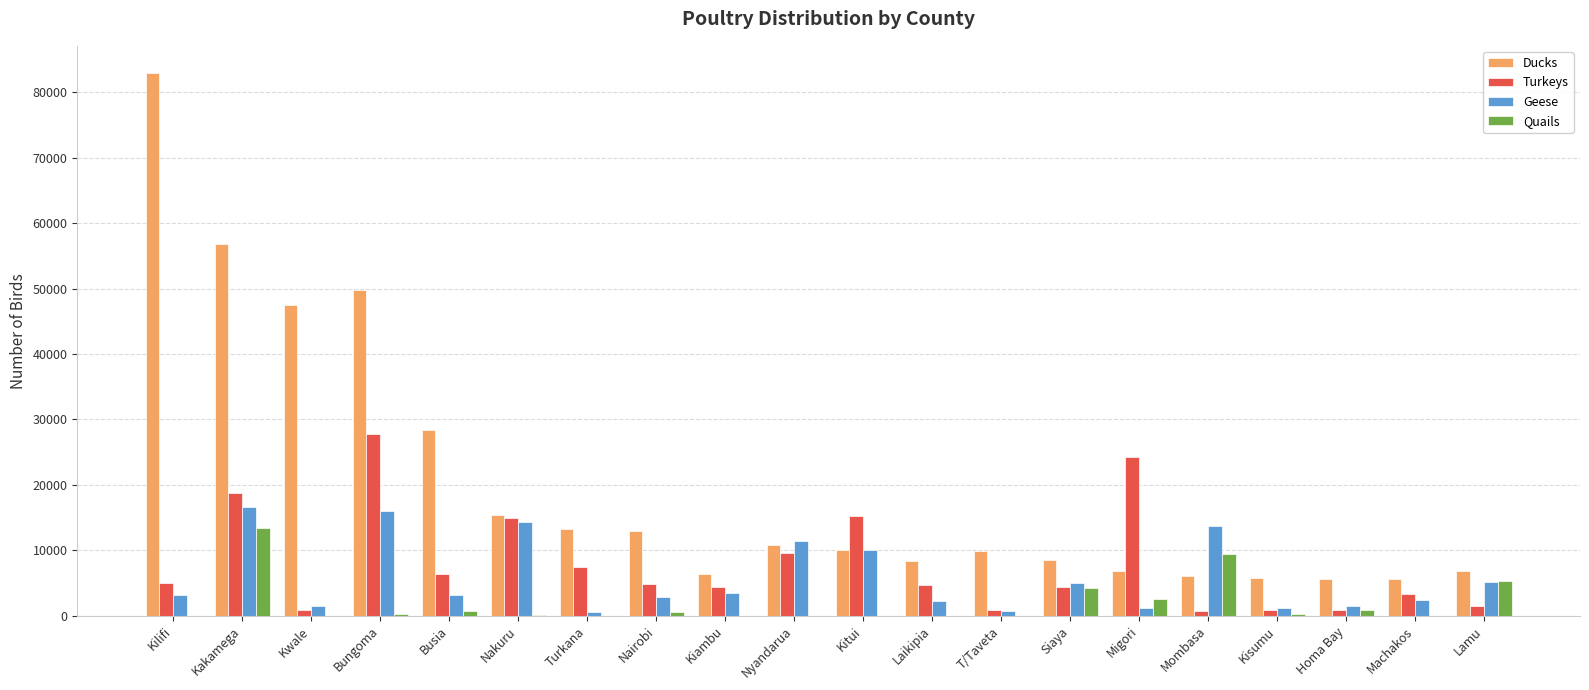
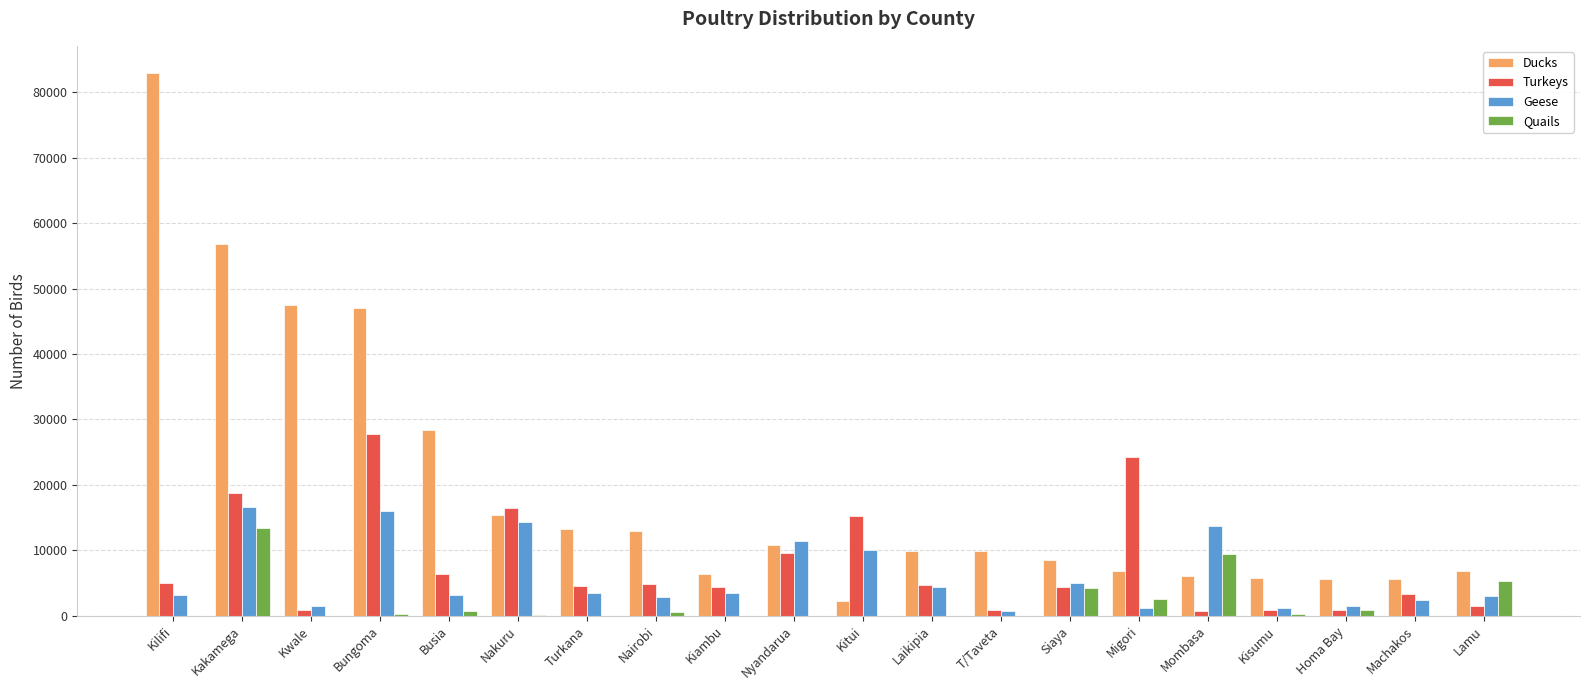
  {
    "Ducks": {
      "Kilifi": 83000,
      "Kakamega": 57000,
      "Kwale": 48000,
-     "Bungoma": 50000,
+     "Bungoma": 47000,
      "Busia": 28000,
      "Nakuru": 15000,
      "Turkana": 13000,
      "Nairobi": 13000,
      "Kiambu": 6000,
      "Nyandarua": 11000,
-     "Kitui": 10000,
-     "Laikipia": 8000,
+     "Kitui": 2000,
+     "Laikipia": 10000,
      "T/Taveta": 10000,
      "Siaya": 8000,
      "Migori": 7000,
      "Mombasa": 6000,
      "Kisumu": 6000,
      "Homa Bay": 6000,
      "Machakos": 6000,
      "Lamu": 7000
    },
    "Turkeys": {
      "Kilifi": 5000,
      "Kakamega": 19000,
      "Kwale": 1000,
      "Bungoma": 28000,
      "Busia": 6000,
-     "Nakuru": 15000,
-     "Turkana": 7000,
+     "Nakuru": 16000,
+     "Turkana": 5000,
      "Nairobi": 5000,
      "Kiambu": 4000,
      "Nyandarua": 10000,
      "Kitui": 15000,
      "Laikipia": 5000,
      "T/Taveta": 1000,
      "Siaya": 4000,
      "Migori": 24000,
      "Mombasa": 1000,
      "Kisumu": 1000,
      "Homa Bay": 1000,
      "Machakos": 3000,
      "Lamu": 1000
    },
    "Geese": {
      "Kilifi": 3000,
      "Kakamega": 17000,
      "Kwale": 1000,
      "Bungoma": 16000,
      "Busia": 3000,
      "Nakuru": 14000,
-     "Turkana": 1000,
+     "Turkana": 4000,
      "Nairobi": 3000,
      "Kiambu": 4000,
      "Nyandarua": 11000,
      "Kitui": 10000,
-     "Laikipia": 2000,
+     "Laikipia": 4000,
      "T/Taveta": 1000,
      "Siaya": 5000,
      "Migori": 1000,
      "Mombasa": 14000,
      "Kisumu": 1000,
      "Homa Bay": 1000,
      "Machakos": 2000,
-     "Lamu": 5000
+     "Lamu": 3000
    },
    "Quails": {
      "Kilifi": 0,
      "Kakamega": 13000,
      "Kwale": 0,
      "Busia": 1000,
      "Turkana": 0,
      "Nairobi": 1000,
      "Kiambu": 0,
      "Nyandarua": 0,
      "Kitui": 0,
      "Laikipia": 0,
      "T/Taveta": 0,
      "Siaya": 4000,
      "Migori": 3000,
      "Mombasa": 9000,
      "Homa Bay": 1000,
      "Machakos": 0,
      "Lamu": 5000
    }
  }
